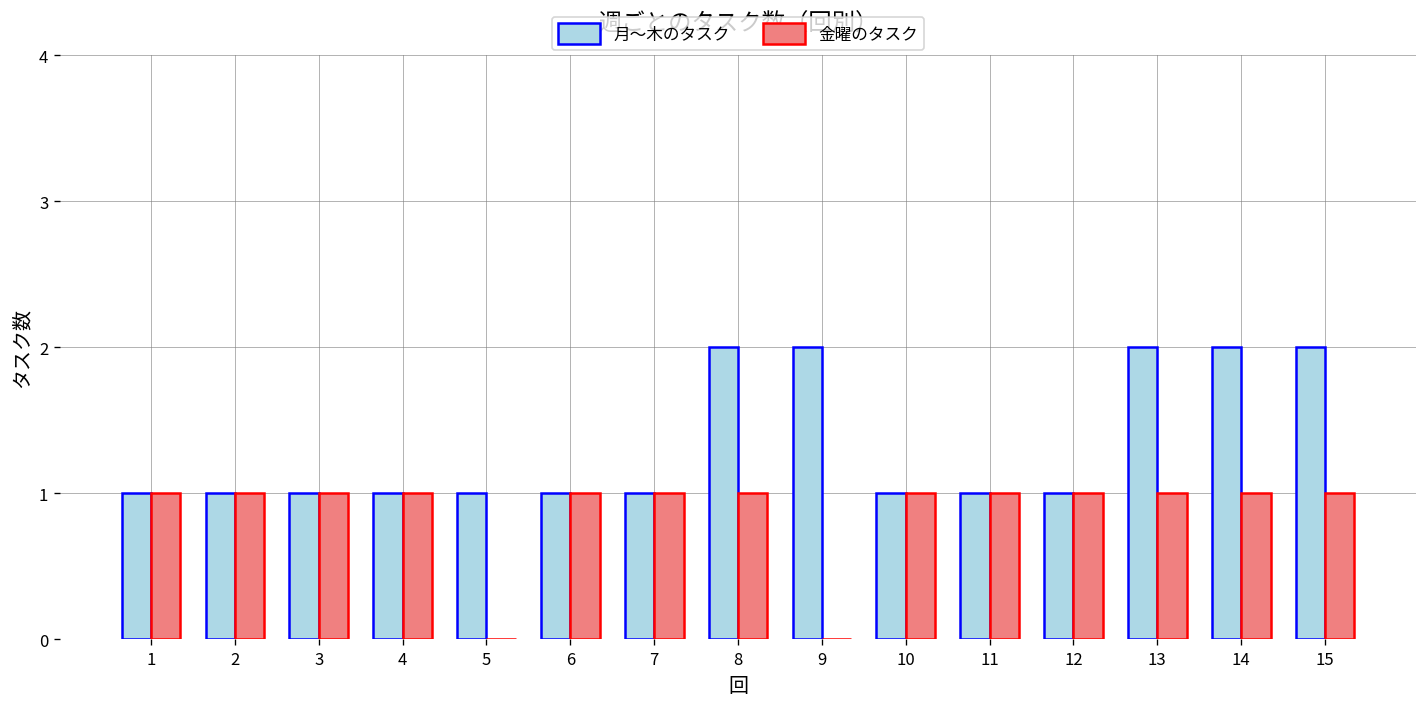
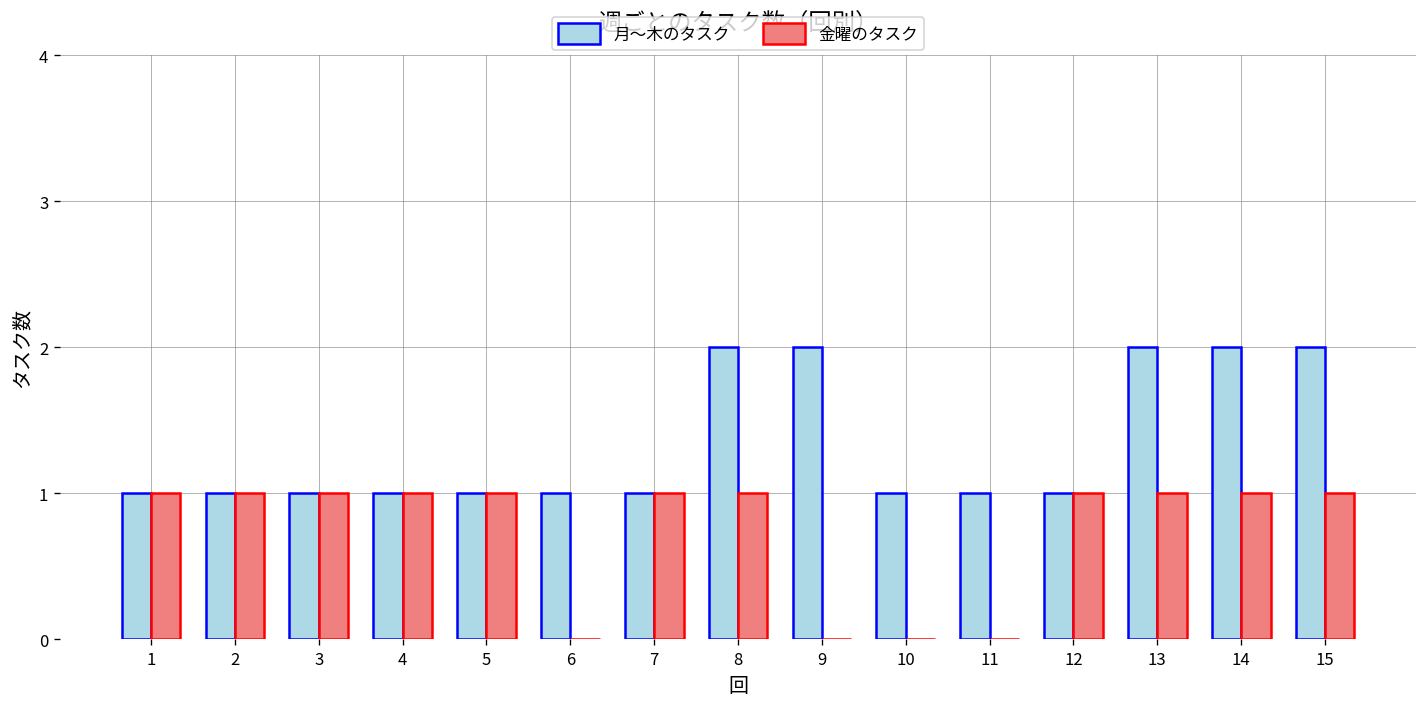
  {
    "月～木のタスク": {
      "1": 1,
      "2": 1,
      "3": 1,
      "4": 1,
      "5": 1,
      "6": 1,
      "7": 1,
      "8": 2,
      "9": 2,
      "10": 1,
      "11": 1,
      "12": 1,
      "13": 2,
      "14": 2,
      "15": 2
    },
    "金曜のタスク": {
      "1": 1,
      "2": 1,
      "3": 1,
      "4": 1,
-     "5": 0,
-     "6": 1,
+     "5": 1,
+     "6": 0,
      "7": 1,
      "8": 1,
      "9": 0,
-     "10": 1,
-     "11": 1,
+     "10": 0,
+     "11": 0,
      "12": 1,
      "13": 1,
      "14": 1,
      "15": 1
    }
  }
